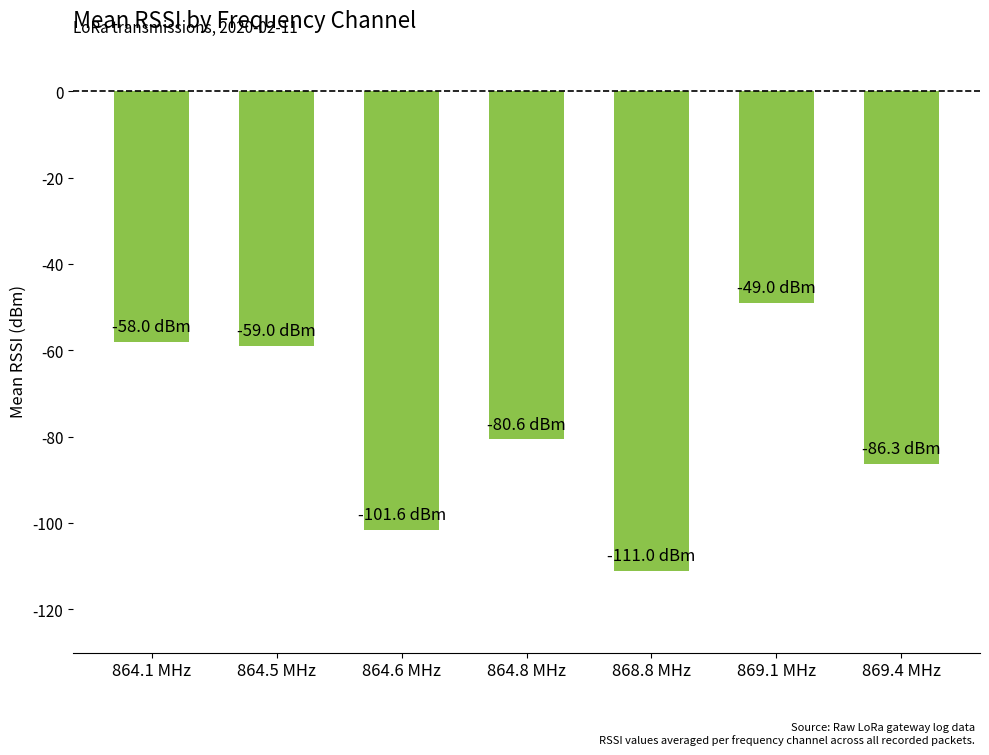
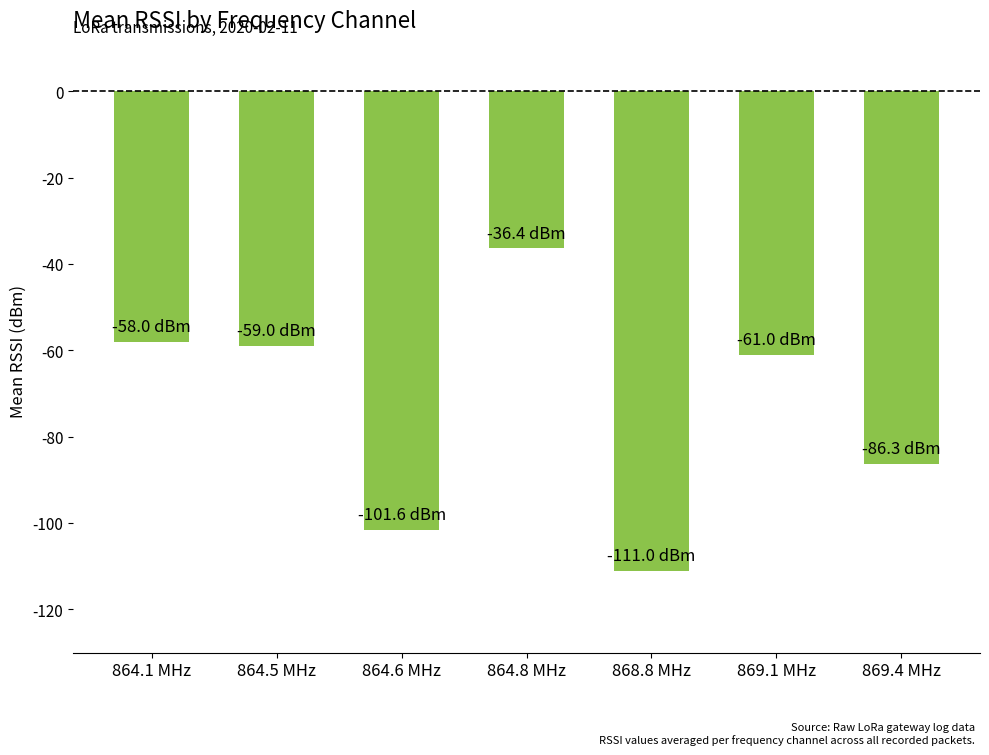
  {
    "864.1 MHz": -58.0,
    "864.5 MHz": -59.0,
    "864.6 MHz": -101.6,
-   "864.8 MHz": -80.6,
+   "864.8 MHz": -36.4,
    "868.8 MHz": -111.0,
-   "869.1 MHz": -49.0,
+   "869.1 MHz": -61.0,
    "869.4 MHz": -86.3
  }
